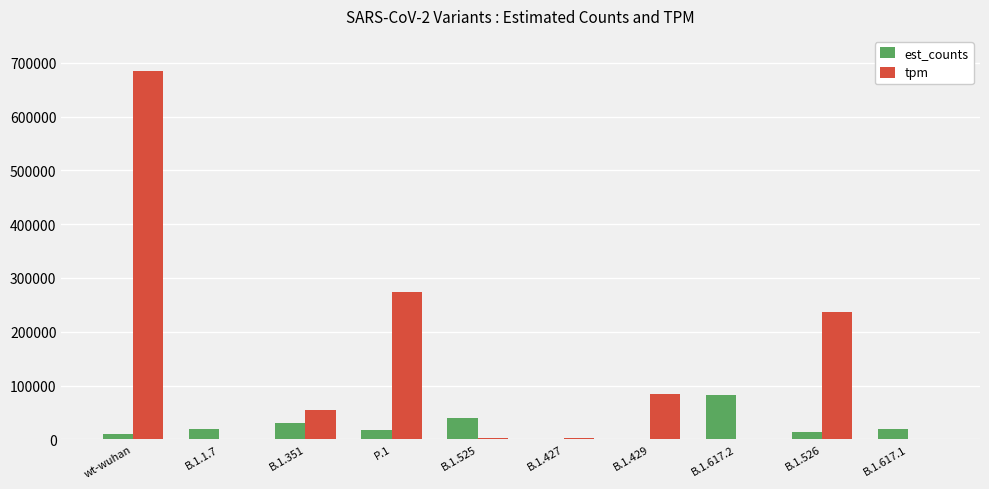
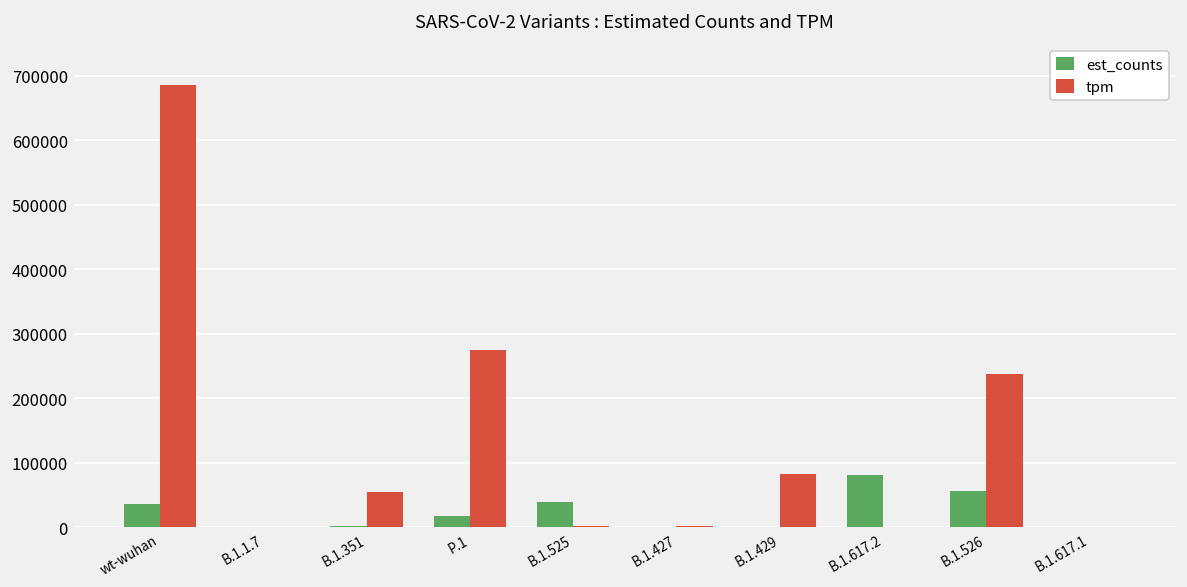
  {
    "est_counts": {
-     "wt-wuhan": 10000,
-     "B.1.1.7": 20000,
-     "B.1.351": 30000,
+     "wt-wuhan": 40000,
+     "B.1.1.7": 0,
+     "B.1.351": 0,
      "P.1": 20000,
      "B.1.525": 40000,
      "B.1.617.2": 80000,
-     "B.1.526": 10000,
-     "B.1.617.1": 20000
+     "B.1.526": 60000,
+     "B.1.617.1": 0
    },
    "tpm": {
      "wt-wuhan": 690000,
      "B.1.351": 60000,
      "P.1": 270000,
      "B.1.429": 80000,
      "B.1.526": 240000
    }
  }
